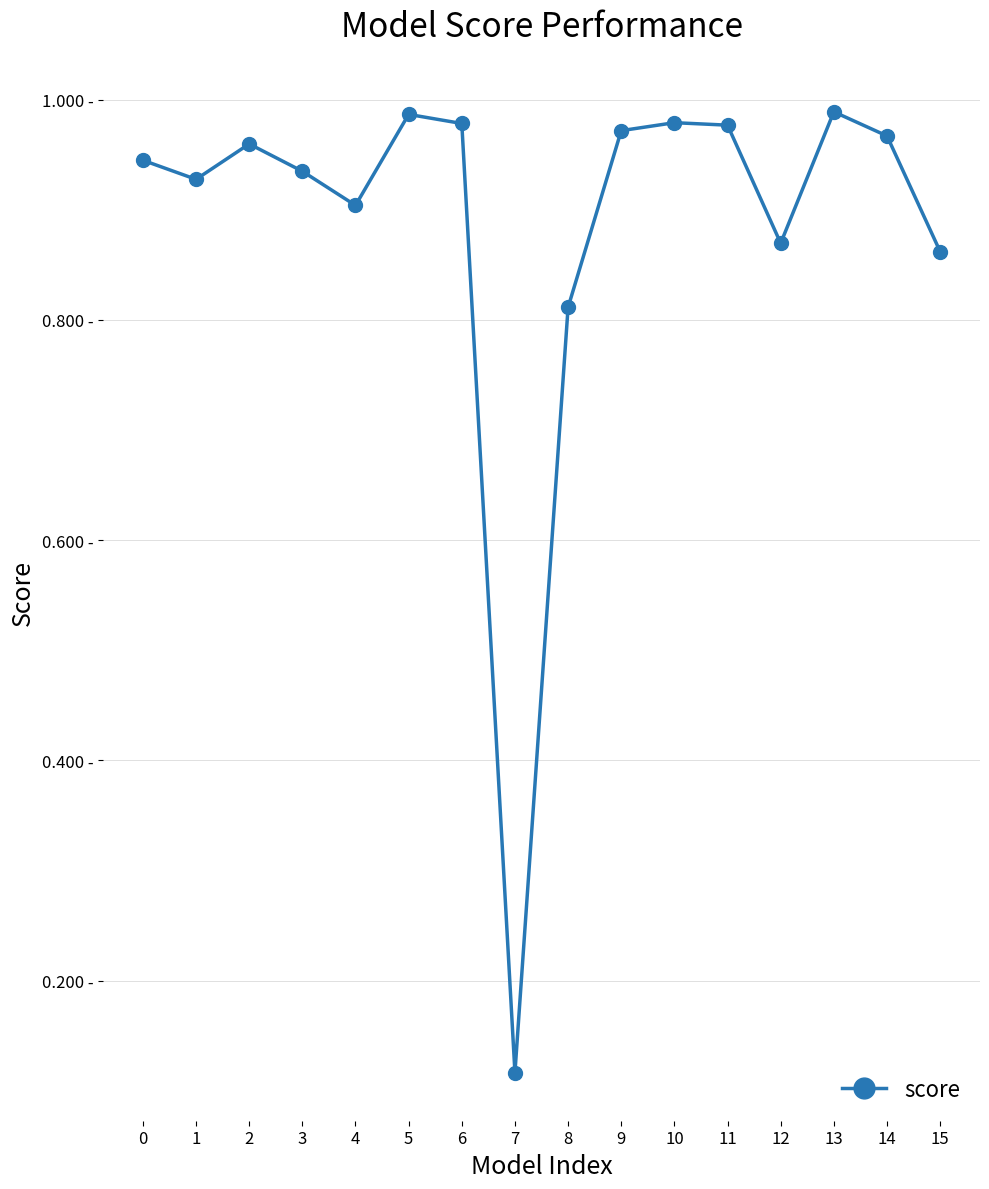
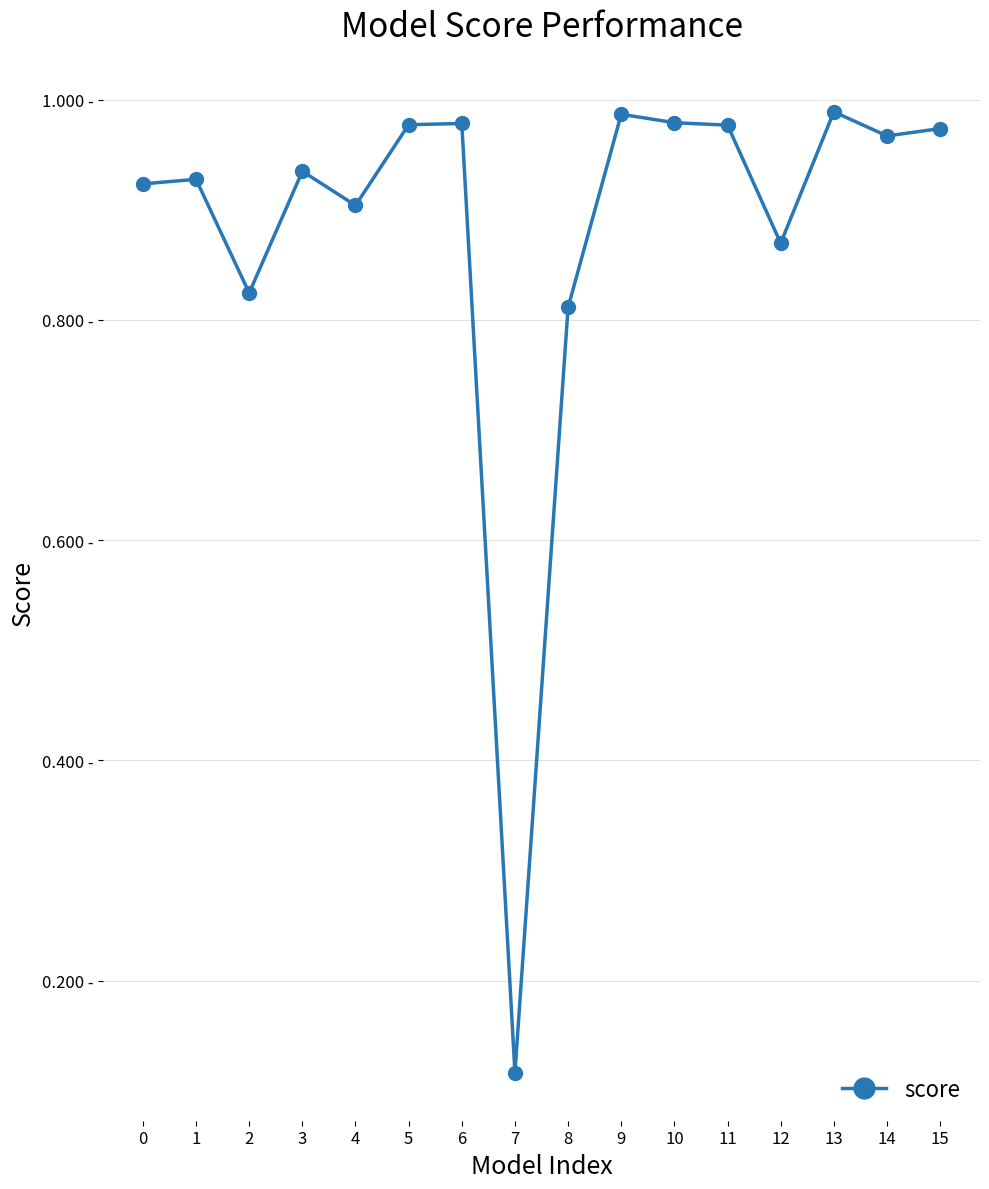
  {
-   "0": "0.945 -",
+   "0": "0.923 -",
    "1": "0.928 -",
-   "2": "0.960 -",
+   "2": "0.824 -",
    "3": "0.935 -",
    "4": "0.904 -",
-   "5": "0.987 -",
+   "5": "0.977 -",
    "6": "0.978 -",
    "7": "0.116 -",
    "8": "0.811 -",
-   "9": "0.972 -",
+   "9": "0.987 -",
    "10": "0.979 -",
    "11": "0.977 -",
    "12": "0.870 -",
    "13": "0.989 -",
    "14": "0.967 -",
-   "15": "0.862 -"
+   "15": "0.974 -"
  }
